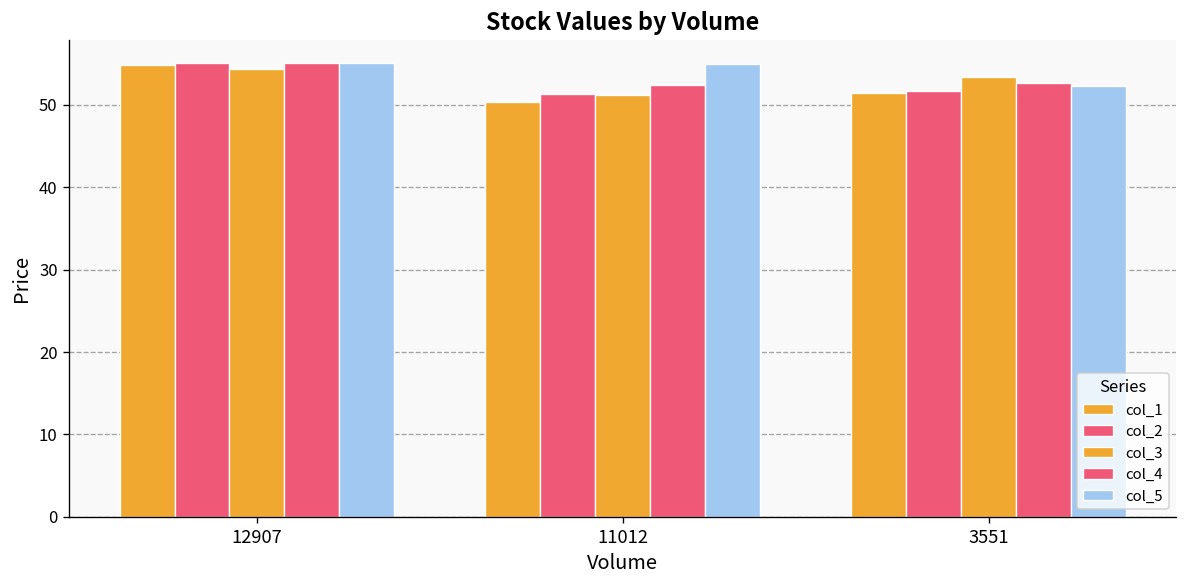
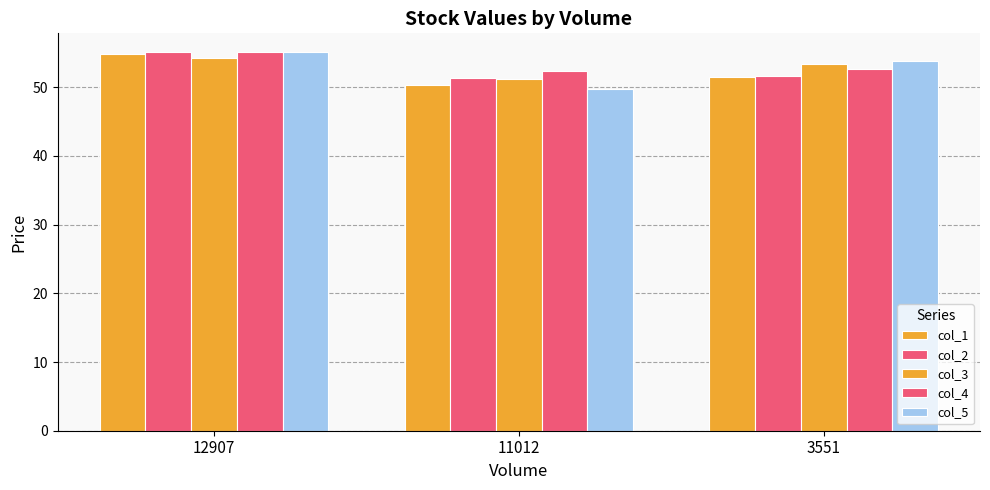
  {
    "col_5": {
      "12907": 55,
-     "11012": 55,
-     "3551": 52
+     "11012": 50,
+     "3551": 54
    }
  }
